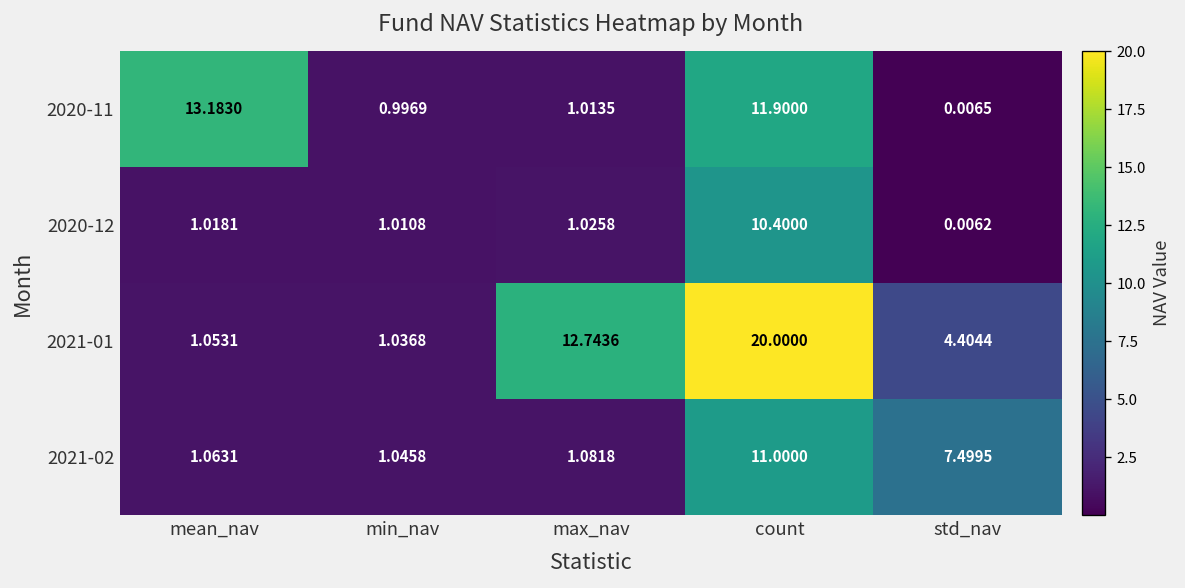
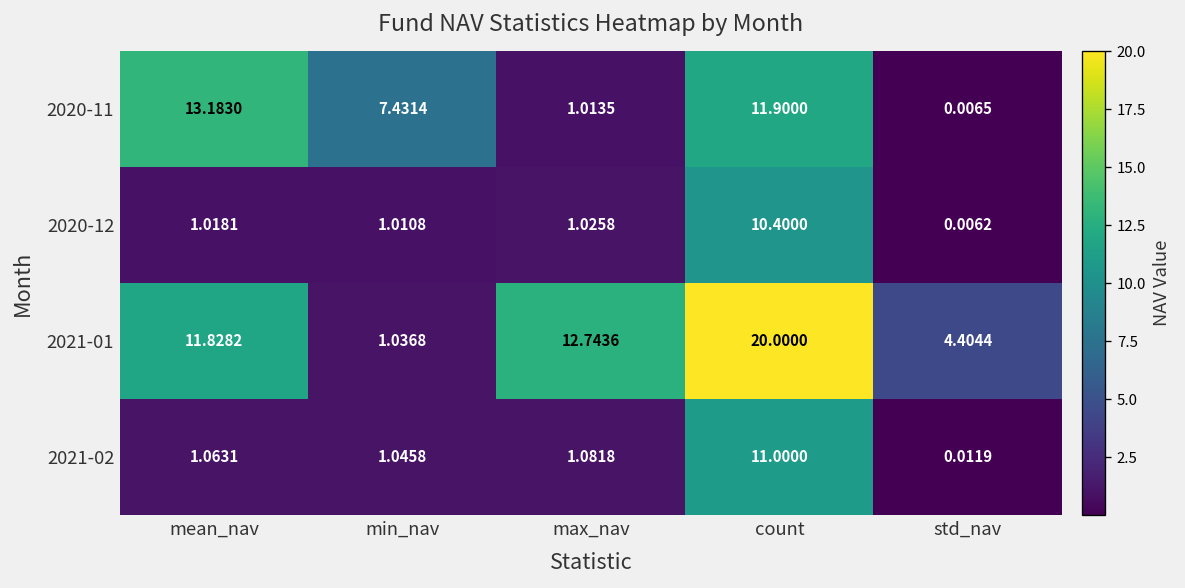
  {
    "2020-11": {
      "mean_nav": 13.1830,
-     "min_nav": 0.9969,
+     "min_nav": 7.4314,
      "max_nav": 1.0135,
      "count": 11.9000,
      "std_nav": 0.0065
    },
    "2020-12": {
      "mean_nav": 1.0181,
      "min_nav": 1.0108,
      "max_nav": 1.0258,
      "count": 10.4000,
      "std_nav": 0.0062
    },
    "2021-01": {
-     "mean_nav": 1.0531,
+     "mean_nav": 11.8282,
      "min_nav": 1.0368,
      "max_nav": 12.7436,
      "count": 20.0000,
      "std_nav": 4.4044
    },
    "2021-02": {
      "mean_nav": 1.0631,
      "min_nav": 1.0458,
      "max_nav": 1.0818,
      "count": 11.0000,
-     "std_nav": 7.4995
+     "std_nav": 0.0119
    }
  }
